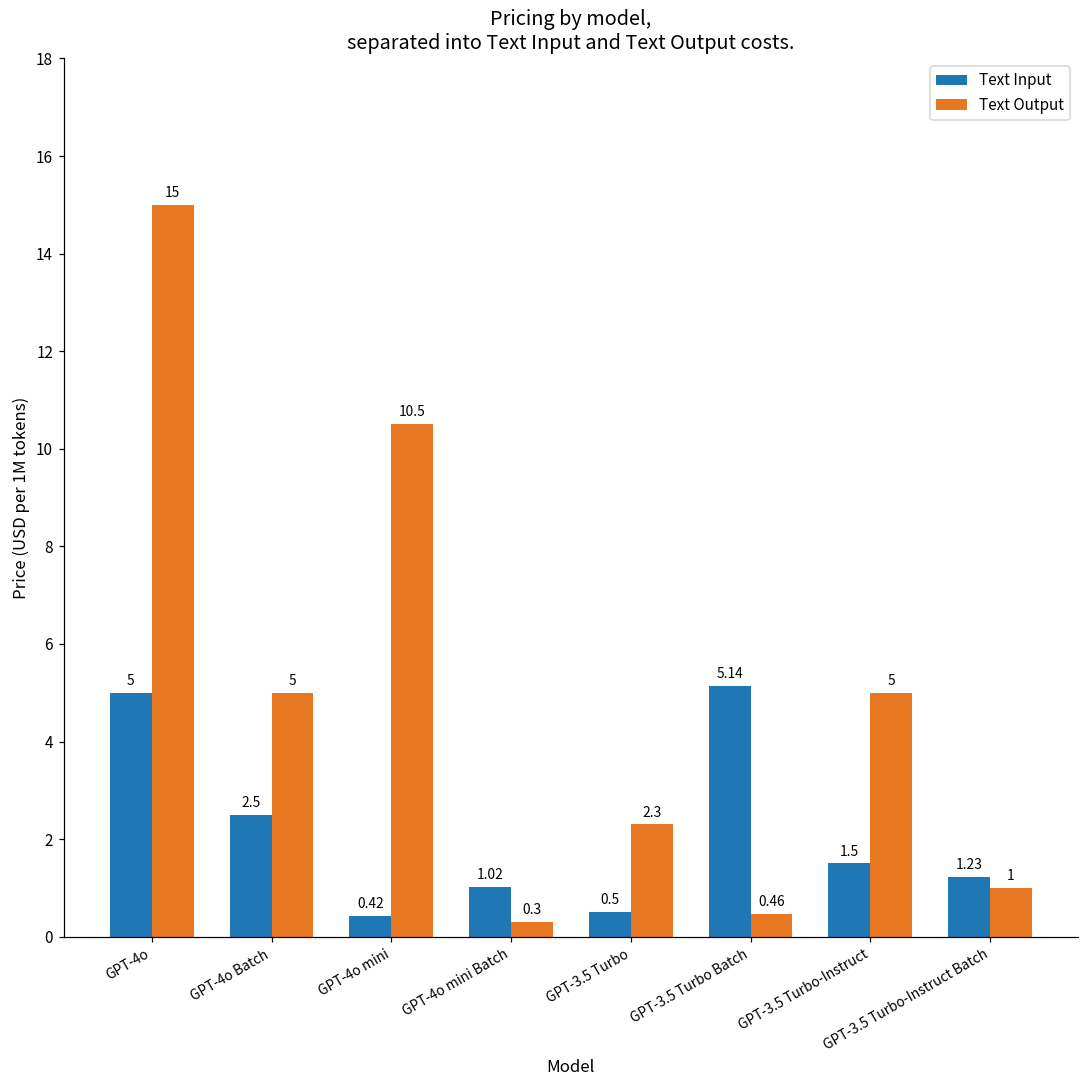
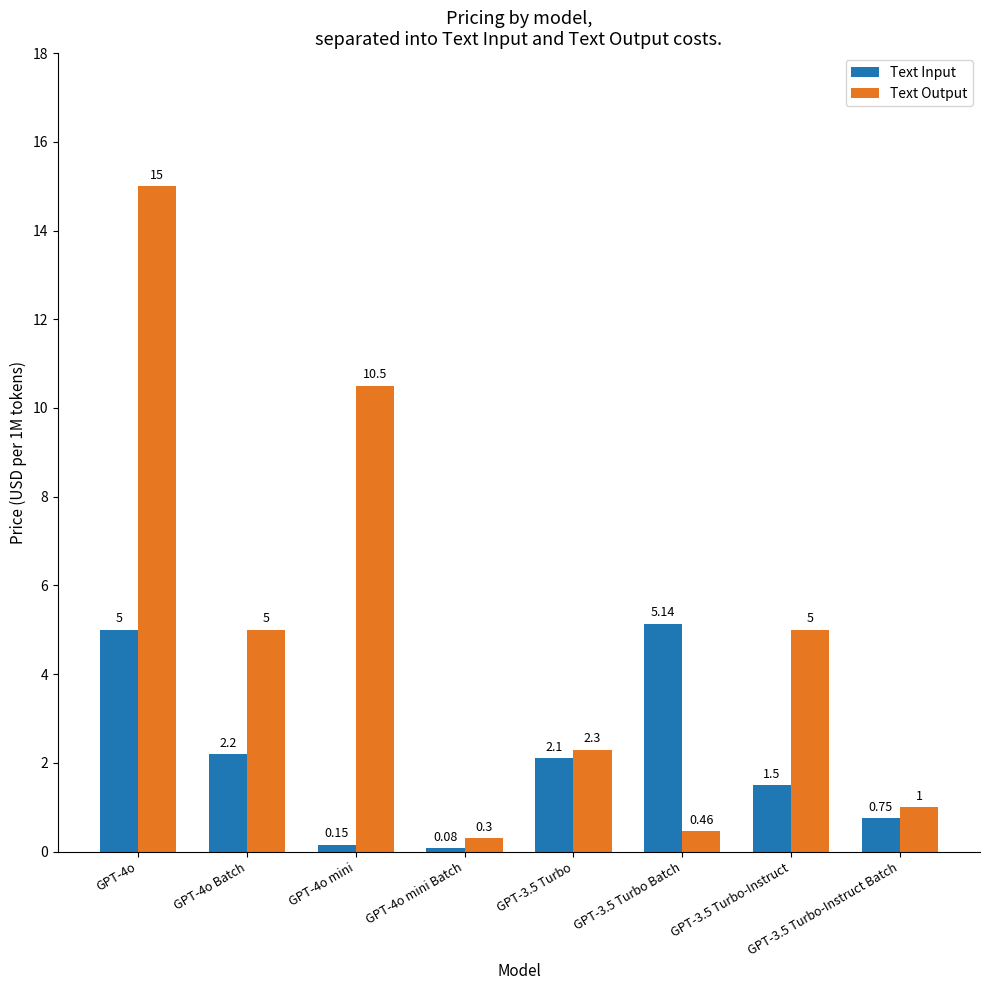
  {
    "Text Input": {
      "GPT-4o": 5,
-     "GPT-4o Batch": 2.5,
-     "GPT-4o mini": 0.42,
-     "GPT-4o mini Batch": 1.02,
-     "GPT-3.5 Turbo": 0.5,
+     "GPT-4o Batch": 2.2,
+     "GPT-4o mini": 0.15,
+     "GPT-4o mini Batch": 0.08,
+     "GPT-3.5 Turbo": 2.1,
      "GPT-3.5 Turbo Batch": 5.14,
      "GPT-3.5 Turbo-Instruct": 1.5,
-     "GPT-3.5 Turbo-Instruct Batch": 1.23
+     "GPT-3.5 Turbo-Instruct Batch": 0.75
    },
    "Text Output": {
      "GPT-4o": 15,
      "GPT-4o Batch": 5,
      "GPT-4o mini": 10.5,
      "GPT-4o mini Batch": 0.3,
      "GPT-3.5 Turbo": 2.3,
      "GPT-3.5 Turbo Batch": 0.46,
      "GPT-3.5 Turbo-Instruct": 5,
      "GPT-3.5 Turbo-Instruct Batch": 1
    }
  }
